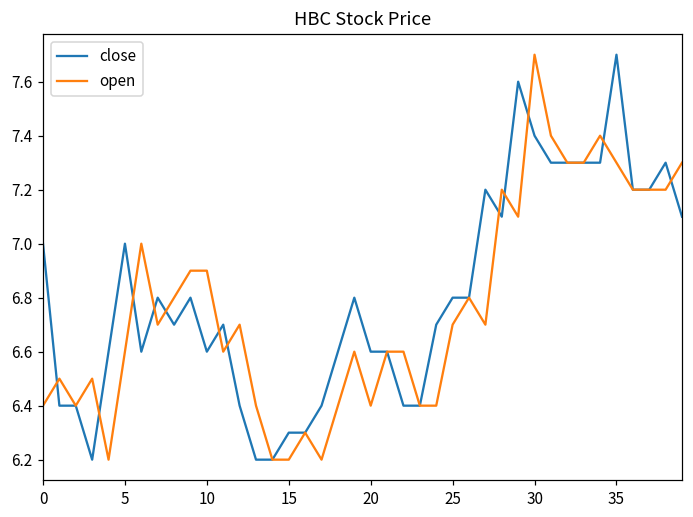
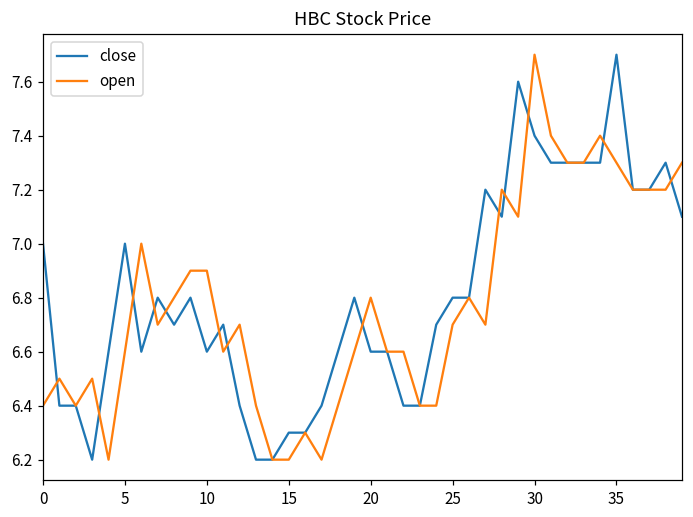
  {
    "close": {
      "0": 7.0,
      "5": 7.0,
      "10": 6.6,
      "15": 6.3,
      "20": 6.6,
      "25": 6.8,
      "30": 7.4,
      "35": 7.7
    },
    "open": {
      "0": 6.4,
      "5": 6.6,
      "10": 6.9,
      "15": 6.2,
-     "20": 6.4,
+     "20": 6.8,
      "25": 6.7,
      "30": 7.7,
      "35": 7.3
    }
  }
